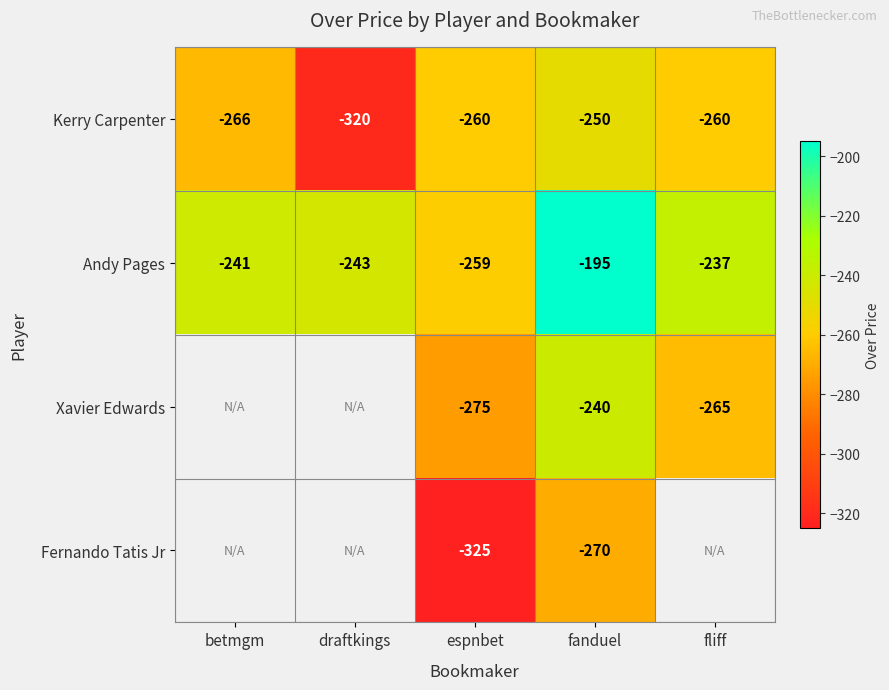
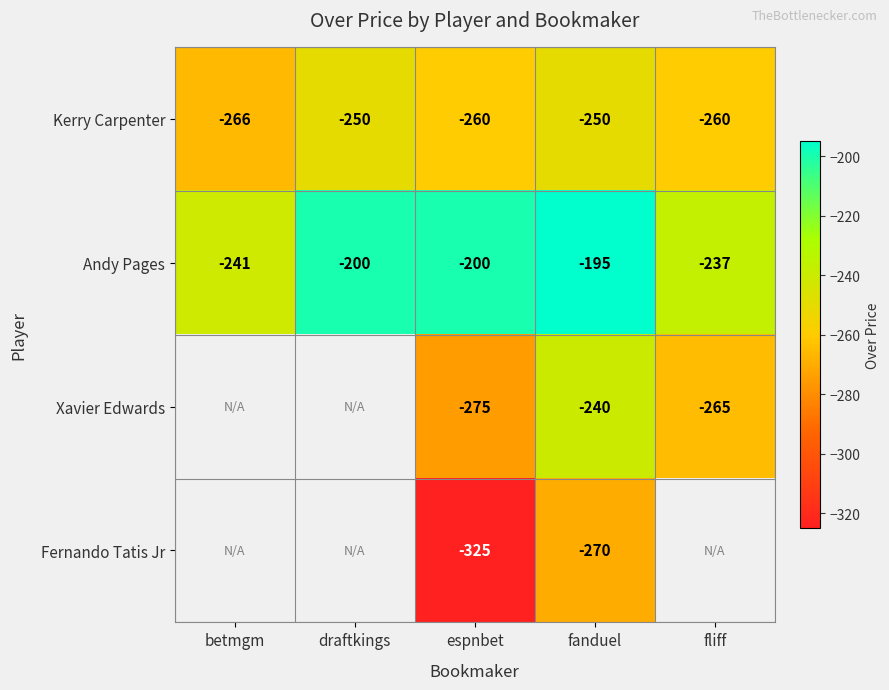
  {
    "Kerry Carpenter": {
      "betmgm": -266,
-     "draftkings": -320,
+     "draftkings": -250,
      "espnbet": -260,
      "fanduel": -250,
      "fliff": -260
    },
    "Andy Pages": {
      "betmgm": -241,
-     "draftkings": -243,
-     "espnbet": -259,
+     "draftkings": -200,
+     "espnbet": -200,
      "fanduel": -195,
      "fliff": -237
    },
    "Xavier Edwards": {
      "espnbet": -275,
      "fanduel": -240,
      "fliff": -265
    },
    "Fernando Tatis Jr": {
      "espnbet": -325,
      "fanduel": -270
    }
  }
